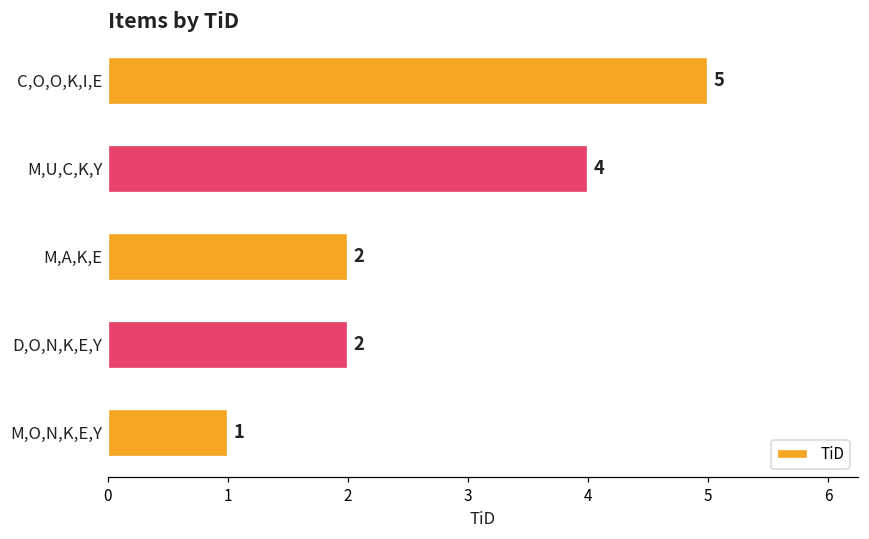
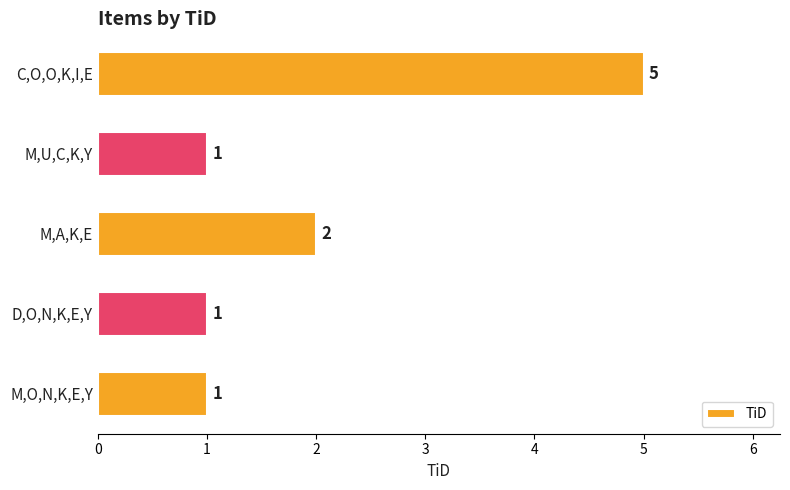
  {
    "C,O,O,K,I,E": 5,
-   "M,U,C,K,Y": 4,
+   "M,U,C,K,Y": 1,
    "M,A,K,E": 2,
-   "D,O,N,K,E,Y": 2,
+   "D,O,N,K,E,Y": 1,
    "M,O,N,K,E,Y": 1
  }
